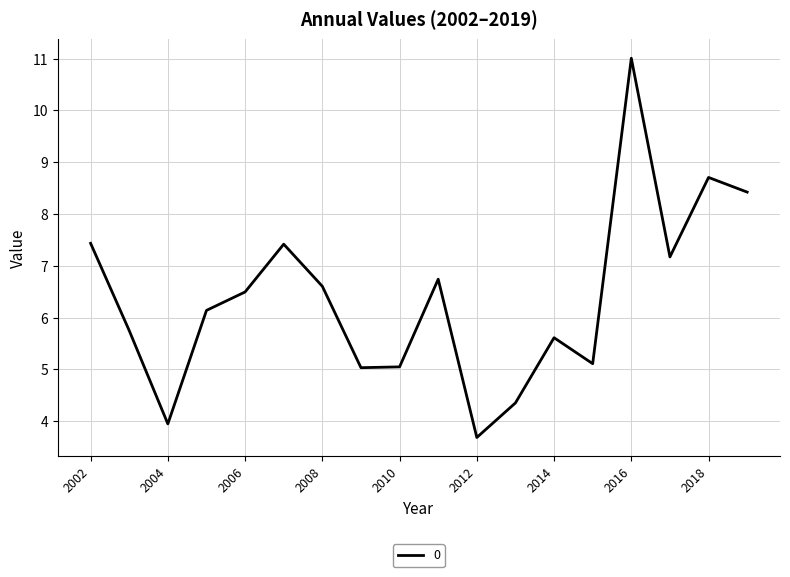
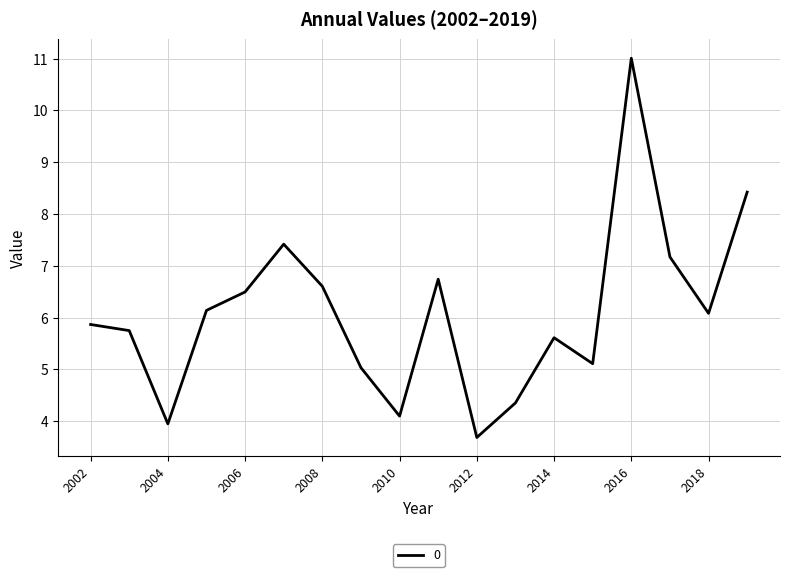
  {
-   "2002": 7.4,
+   "2002": 5.9,
    "2004": 3.9,
    "2006": 6.5,
    "2008": 6.6,
-   "2010": 5.0,
+   "2010": 4.1,
    "2012": 3.7,
    "2014": 5.6,
    "2016": 11.0,
-   "2018": 8.7
+   "2018": 6.1
  }
